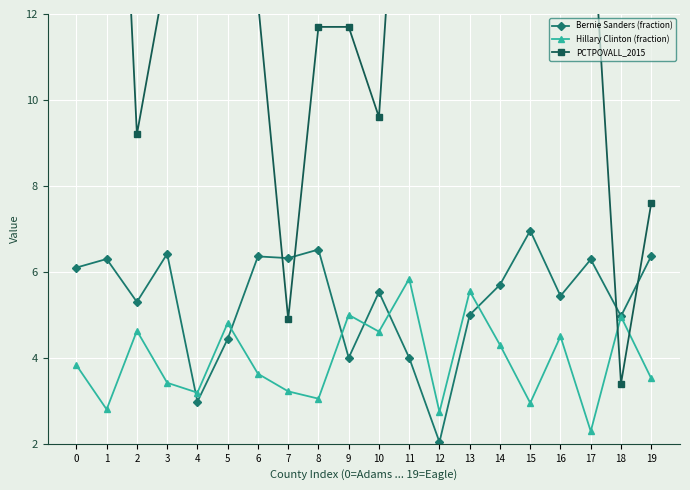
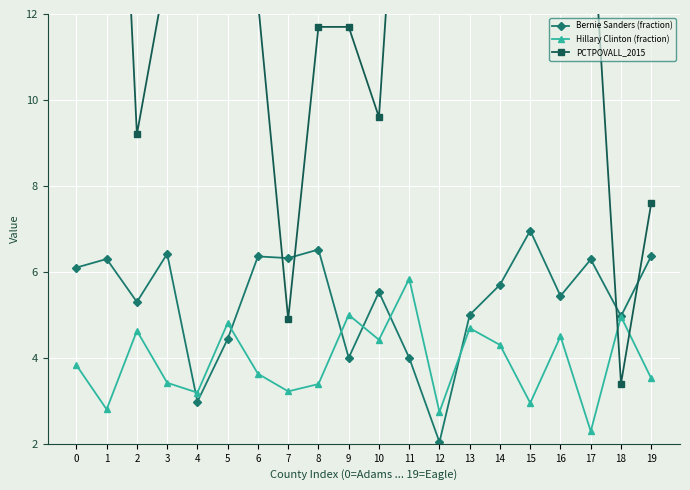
  {
    "Hillary Clinton (fraction)": {
      "0": 3.8,
      "1": 2.8,
      "2": 4.6,
      "3": 3.4,
      "4": 3.2,
      "5": 4.8,
      "6": 3.6,
      "7": 3.2,
-     "8": 3.1,
+     "8": 3.4,
      "9": 5.0,
-     "10": 4.6,
+     "10": 4.4,
      "11": 5.8,
      "12": 2.7,
-     "13": 5.6,
+     "13": 4.7,
      "14": 4.3,
      "15": 2.9,
      "16": 4.5,
      "17": 2.3,
      "19": 3.5
    }
  }
